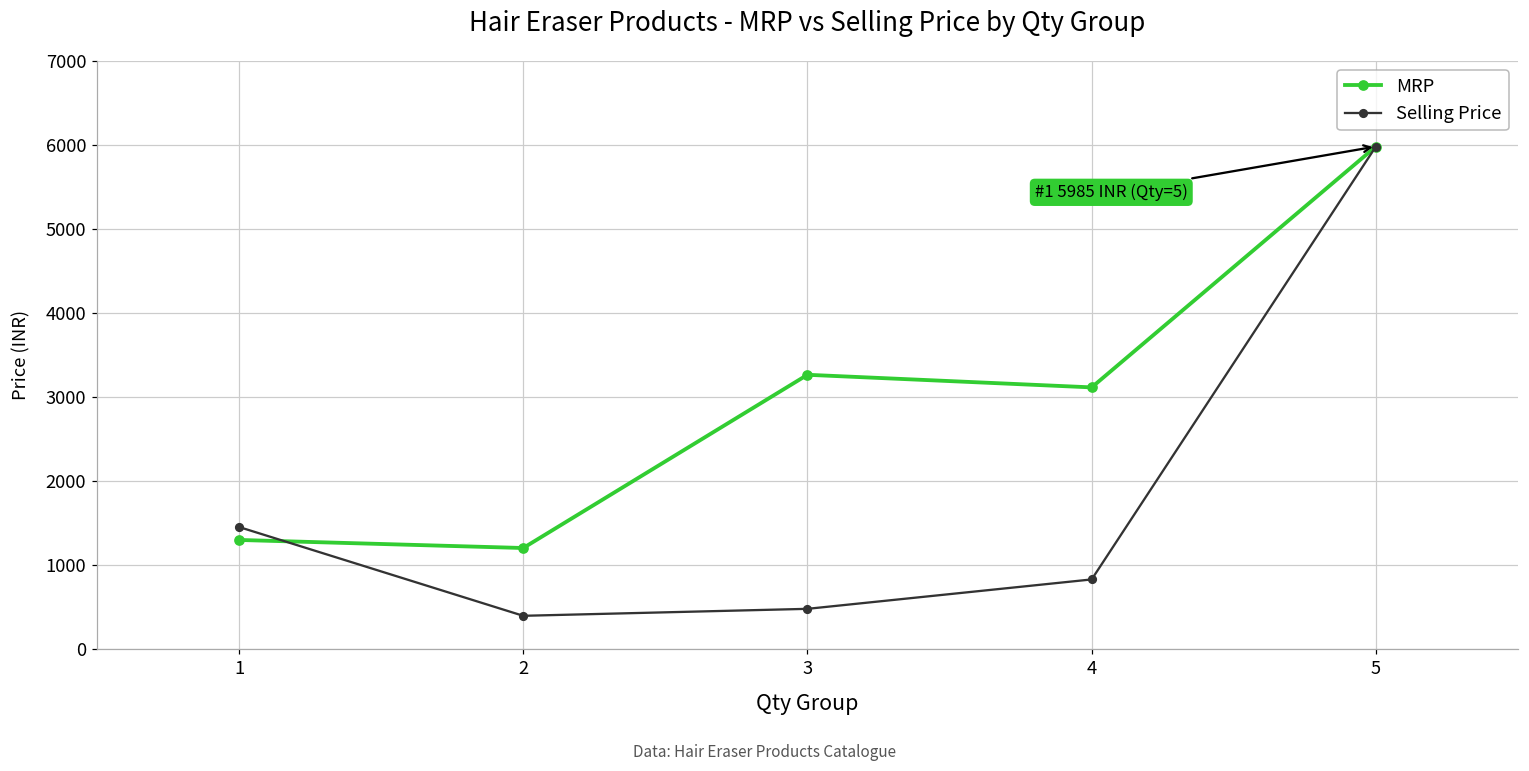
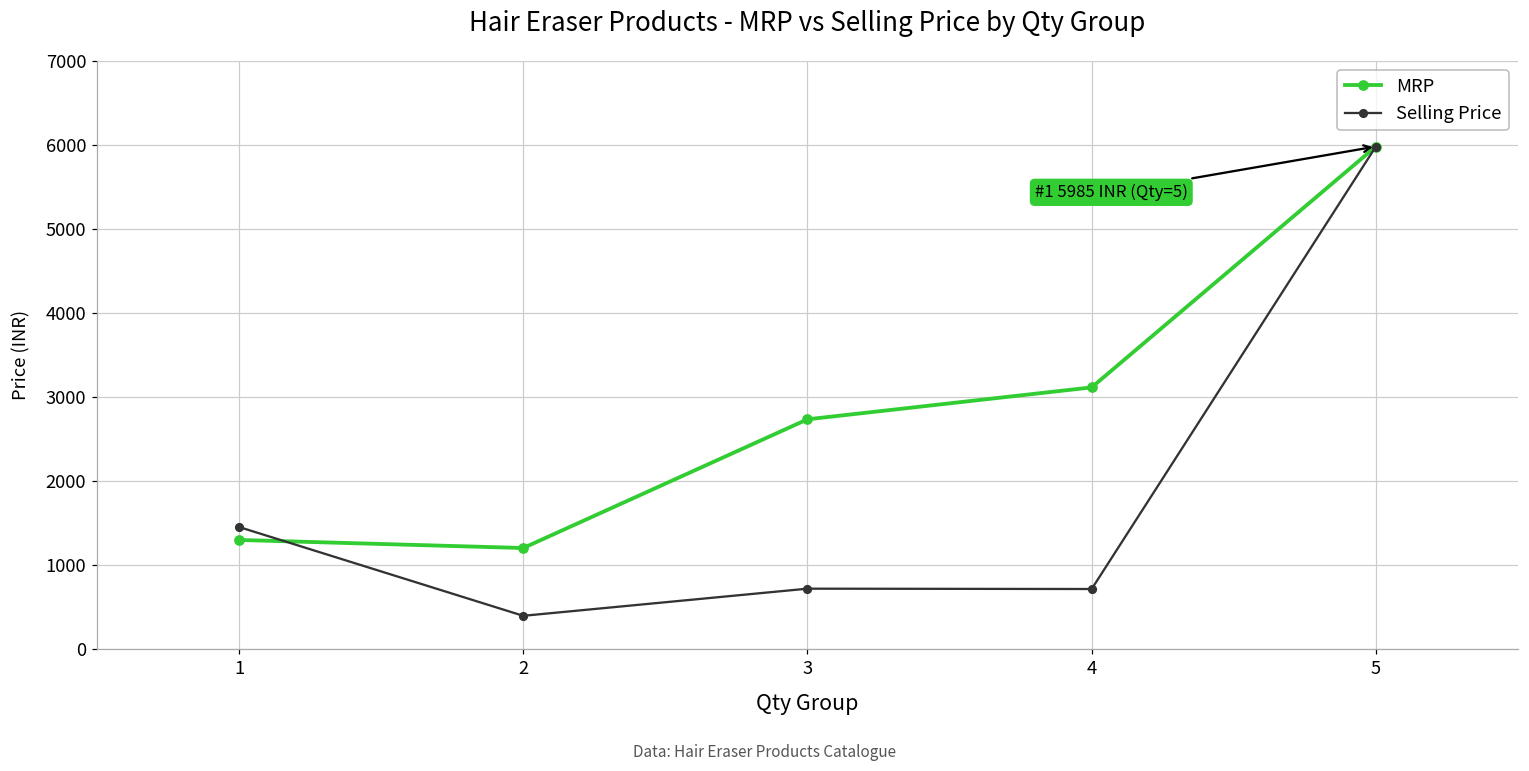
  {
    "MRP": {
      "1": 1300,
      "2": 1200,
-     "3": 3300,
+     "3": 2700,
      "4": 3100
    },
    "Selling Price": {
      "1": 1500,
      "2": 400,
-     "3": 500,
-     "4": 800
+     "3": 700,
+     "4": 700
    }
  }
